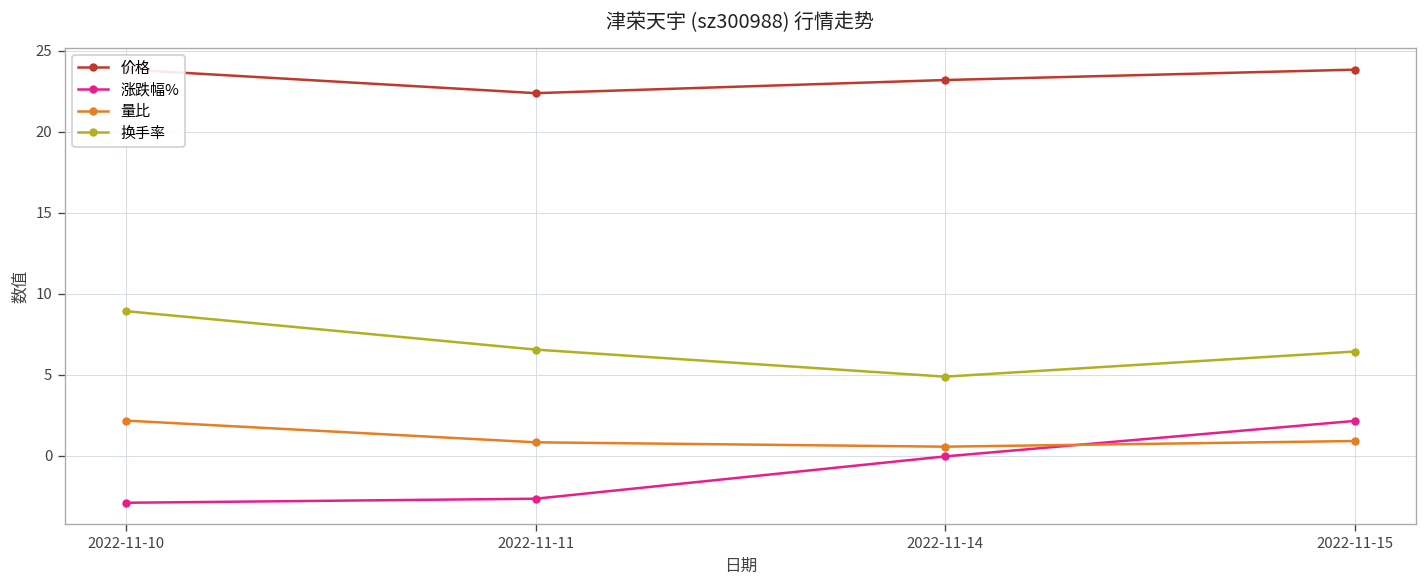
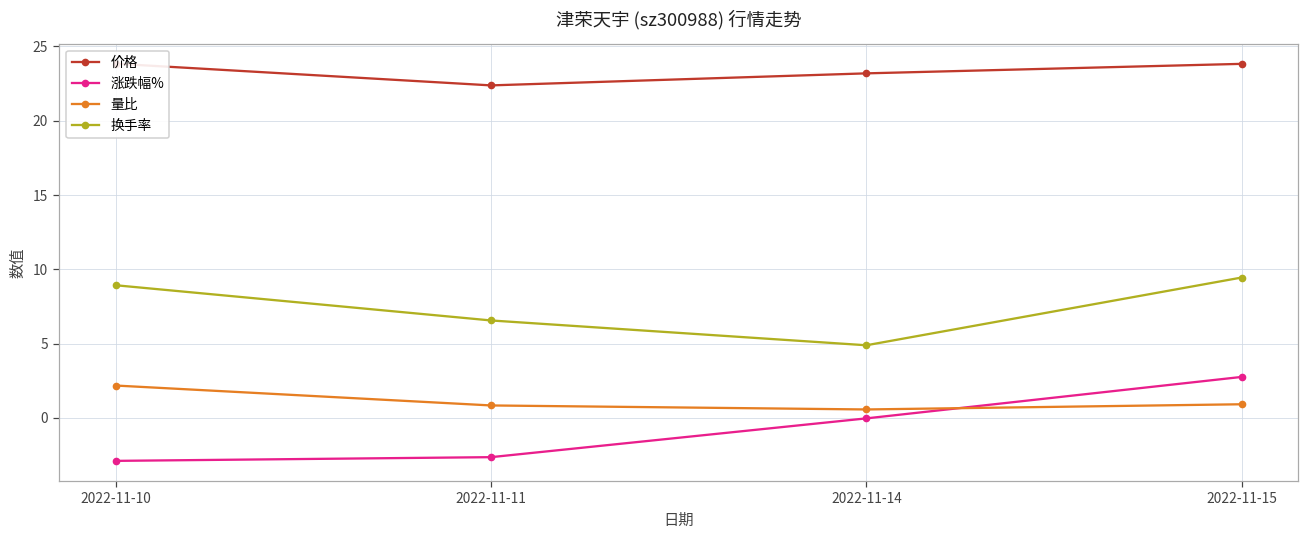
  {
    "价格": {
      "2022-11-11": 22.4,
      "2022-11-14": 23.2,
      "2022-11-15": 23.8
    },
    "涨跌幅%": {
      "2022-11-10": -2.9,
      "2022-11-11": -2.6,
      "2022-11-14": 0.0,
-     "2022-11-15": 2.2
+     "2022-11-15": 2.8
    },
    "量比": {
      "2022-11-10": 2.2,
      "2022-11-11": 0.8,
      "2022-11-14": 0.6,
      "2022-11-15": 0.9
    },
    "换手率": {
      "2022-11-10": 8.9,
      "2022-11-11": 6.6,
      "2022-11-14": 4.9,
-     "2022-11-15": 6.4
+     "2022-11-15": 9.5
    }
  }
